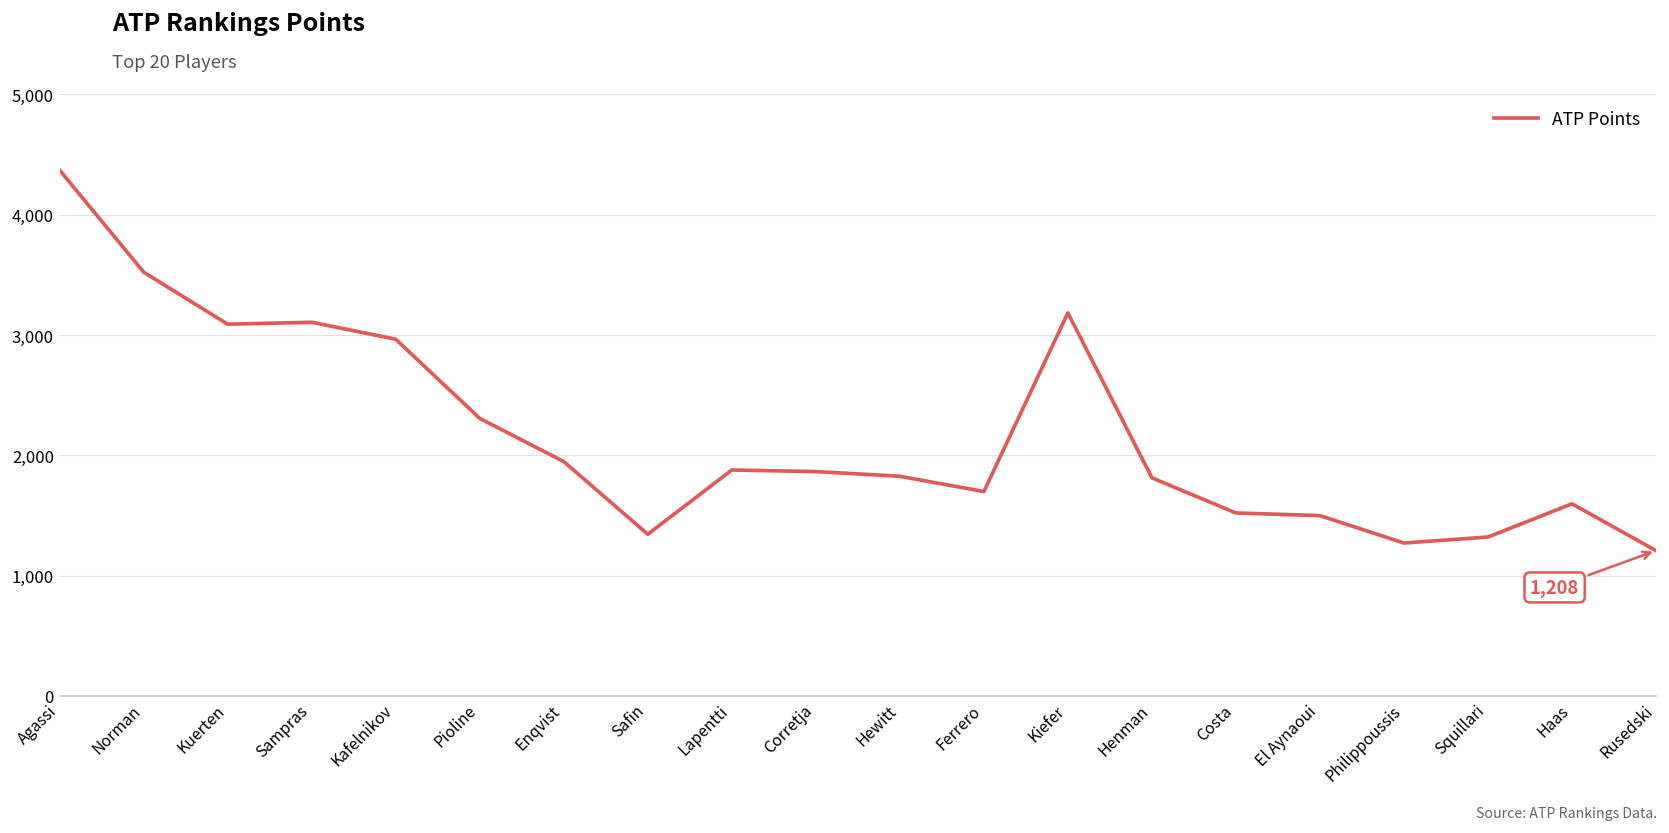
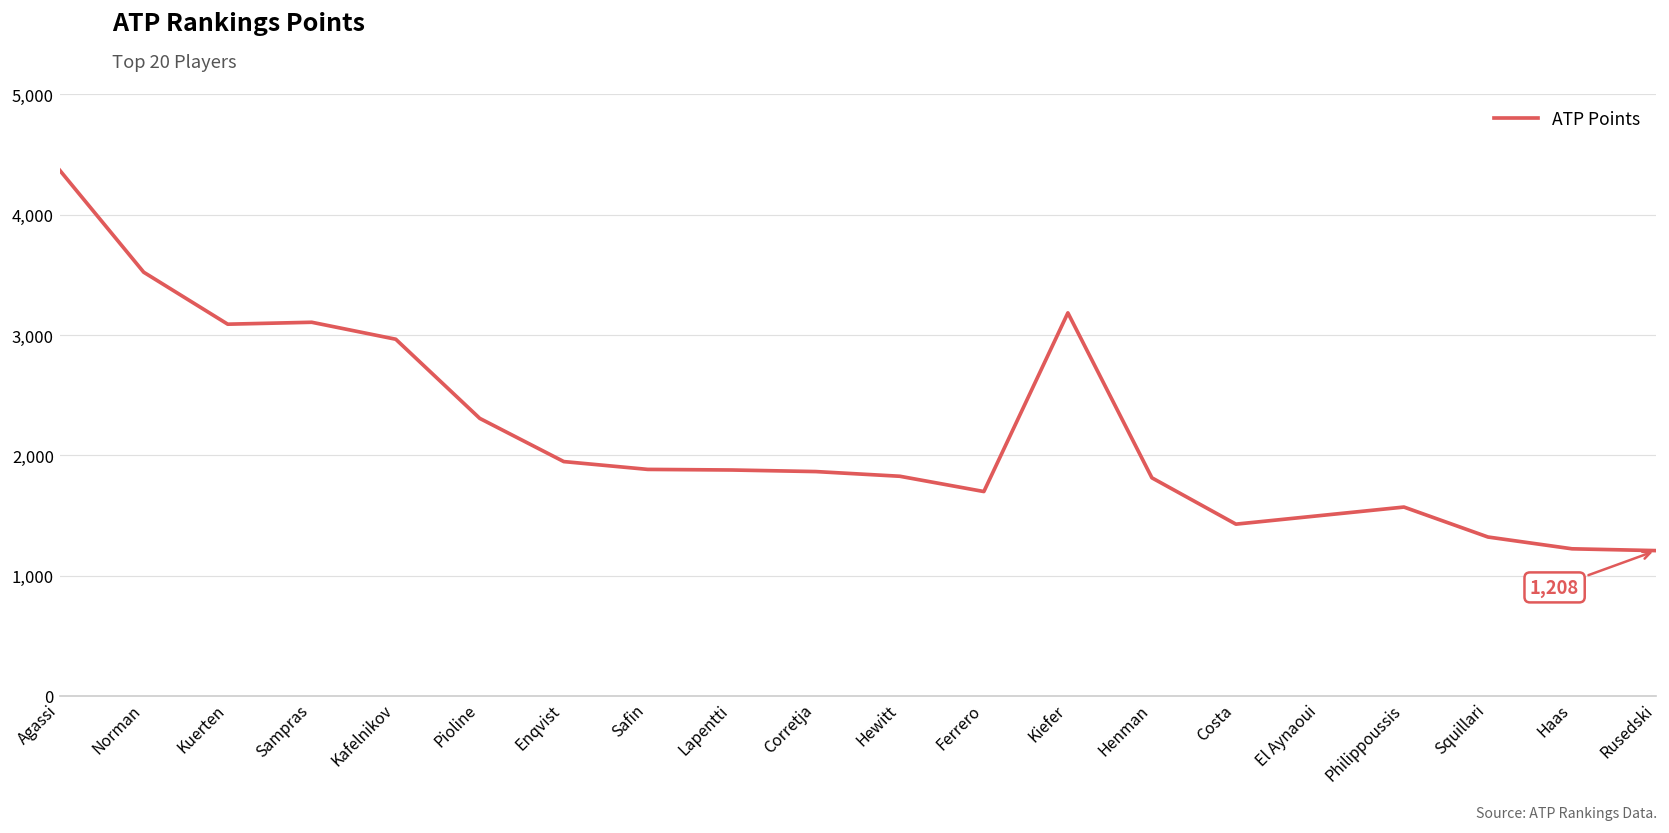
  {
    "Agassi": "4,370",
    "Norman": "3,520",
    "Kuerten": "3,090",
    "Sampras": "3,110",
    "Kafelnikov": "2,970",
    "Pioline": "2,310",
    "Enqvist": "1,950",
-   "Safin": "1,340",
+   "Safin": "1,880",
    "Lapentti": "1,880",
    "Corretja": "1,870",
    "Hewitt": "1,830",
    "Ferrero": "1,700",
    "Kiefer": "3,180",
    "Henman": "1,810",
-   "Costa": "1,520",
+   "Costa": "1,430",
    "El Aynaoui": "1,500",
-   "Philippoussis": "1,270",
+   "Philippoussis": "1,570",
    "Squillari": "1,320",
-   "Haas": "1,600",
+   "Haas": "1,220",
    "Rusedski": "1,210"
  }
